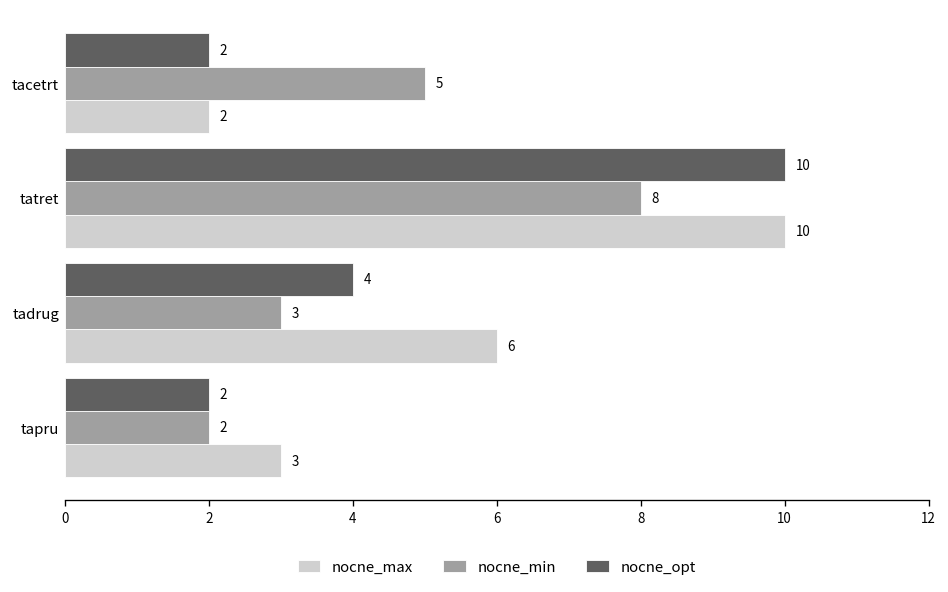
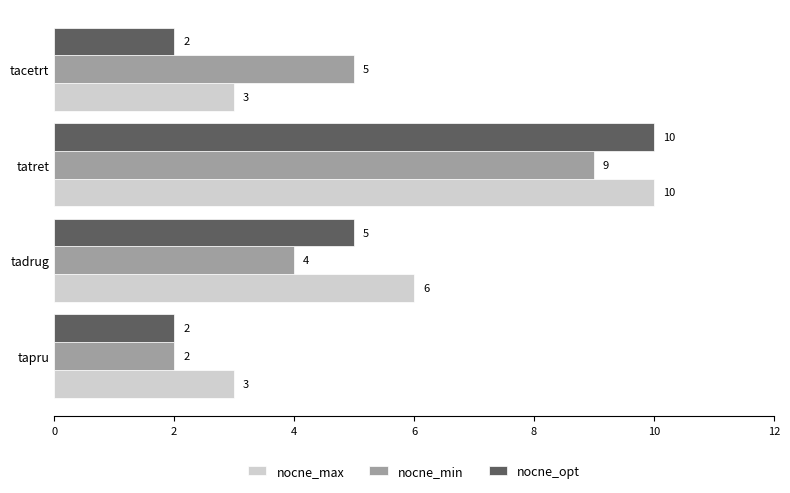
  {
    "nocne_max": {
-     "tacetrt": 2,
+     "tacetrt": 3,
      "tatret": 10,
      "tadrug": 6,
      "tapru": 3
    },
    "nocne_min": {
      "tacetrt": 5,
-     "tatret": 8,
-     "tadrug": 3,
+     "tatret": 9,
+     "tadrug": 4,
      "tapru": 2
    },
    "nocne_opt": {
      "tacetrt": 2,
      "tatret": 10,
-     "tadrug": 4,
+     "tadrug": 5,
      "tapru": 2
    }
  }
